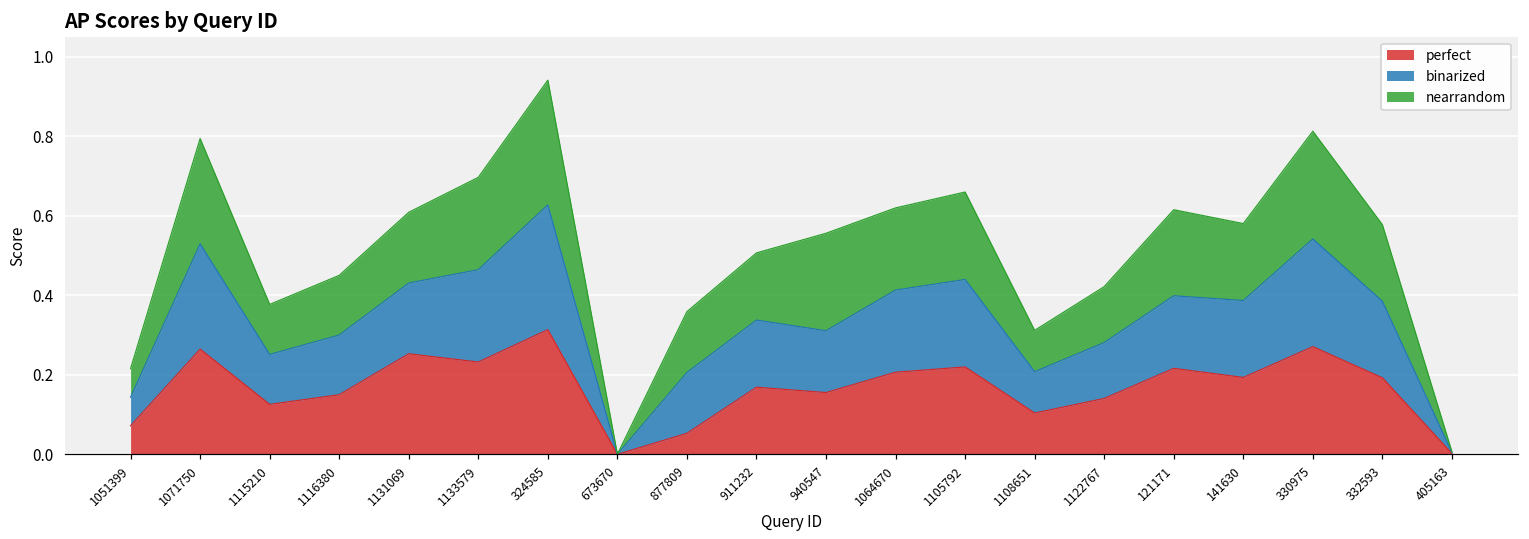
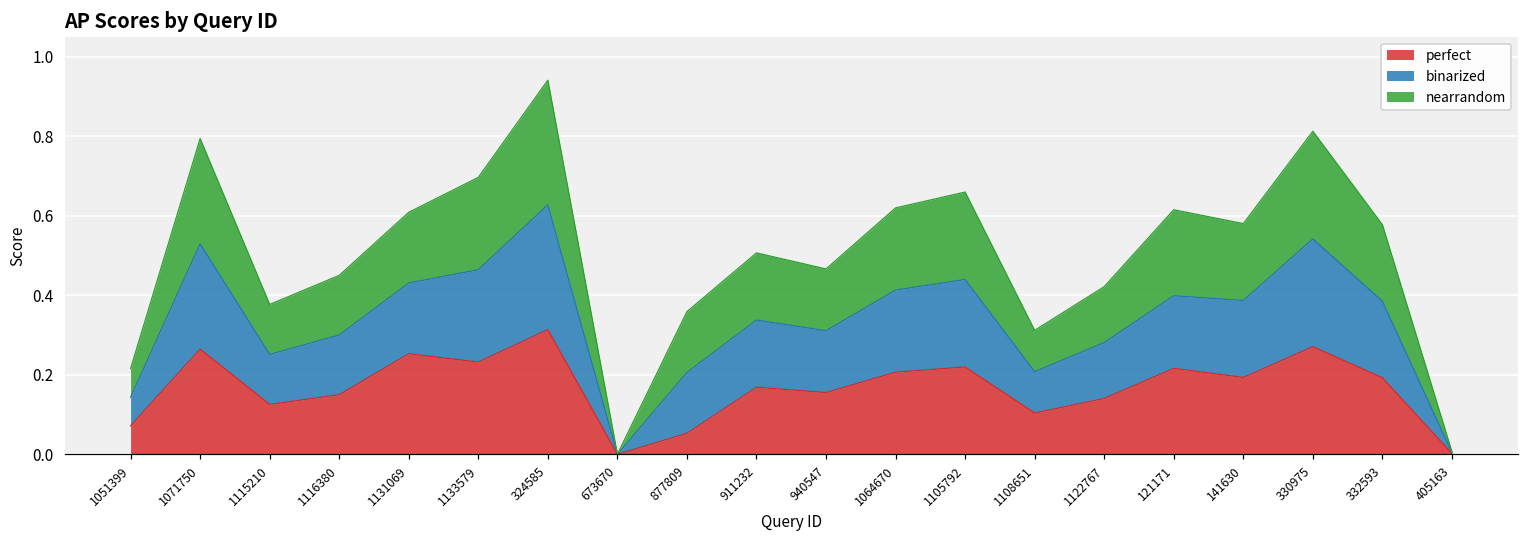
  {
    "perfect": {
      "1051399": 0.07,
      "1071750": 0.26,
      "1115210": 0.13,
      "1116380": 0.15,
      "1131069": 0.25,
      "1133579": 0.23,
      "324585": 0.31,
      "877809": 0.05,
      "911232": 0.17,
      "940547": 0.16,
      "1064670": 0.21,
      "1105792": 0.22,
      "1108651": 0.10,
      "1122767": 0.14,
      "121171": 0.22,
      "141630": 0.19,
      "330975": 0.27,
      "332593": 0.19
    },
    "binarized": {
      "1051399": 0.07,
      "1071750": 0.26,
      "1115210": 0.13,
      "1116380": 0.15,
      "1131069": 0.18,
      "1133579": 0.23,
      "324585": 0.31,
      "877809": 0.15,
      "911232": 0.17,
      "940547": 0.16,
      "1064670": 0.21,
      "1105792": 0.22,
      "1108651": 0.10,
      "1122767": 0.14,
      "121171": 0.18,
      "141630": 0.19,
      "330975": 0.27,
      "332593": 0.19
    },
    "nearrandom": {
      "1051399": 0.22,
      "1071750": 0.79,
      "1115210": 0.38,
      "1116380": 0.45,
      "1131069": 0.61,
      "1133579": 0.70,
      "324585": 0.94,
      "877809": 0.36,
      "911232": 0.51,
-     "940547": 0.24,
+     "940547": 0.16,
      "1064670": 0.62,
      "1105792": 0.66,
      "1108651": 0.31,
      "1122767": 0.42,
      "121171": 0.61,
      "141630": 0.58,
      "330975": 0.81,
      "332593": 0.58
    }
  }
